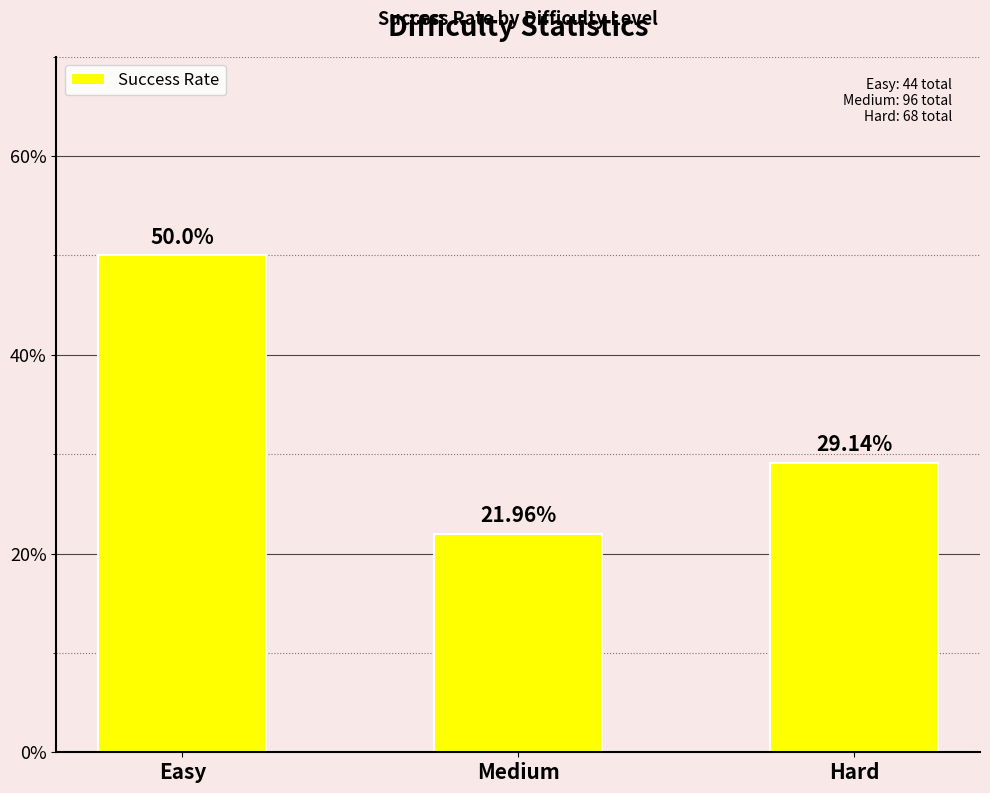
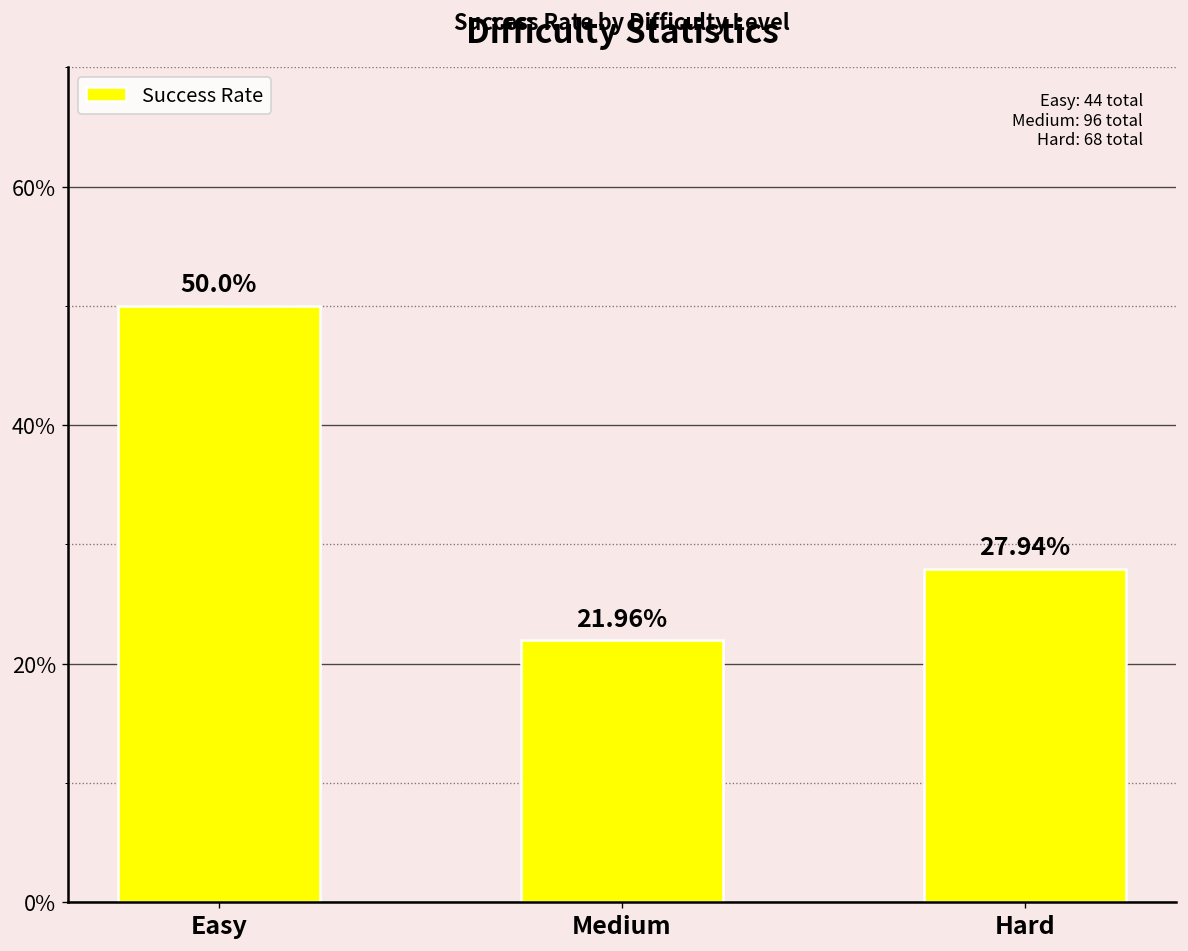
  {
    "Easy": "50.0%",
    "Medium": "21.96%",
-   "Hard": "29.14%"
+   "Hard": "27.94%"
  }
